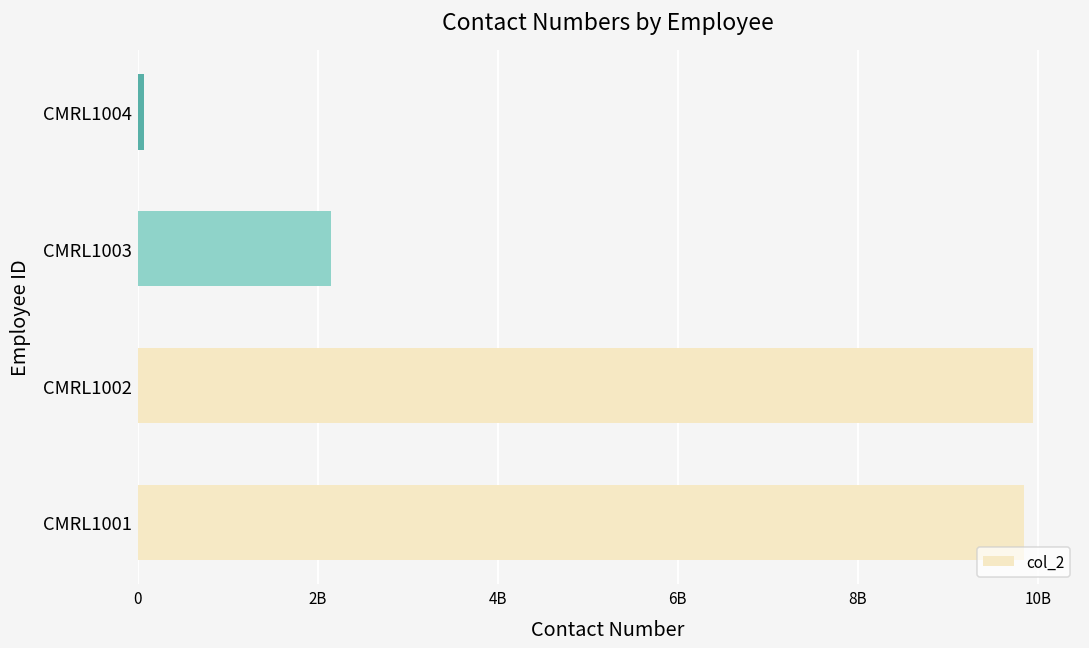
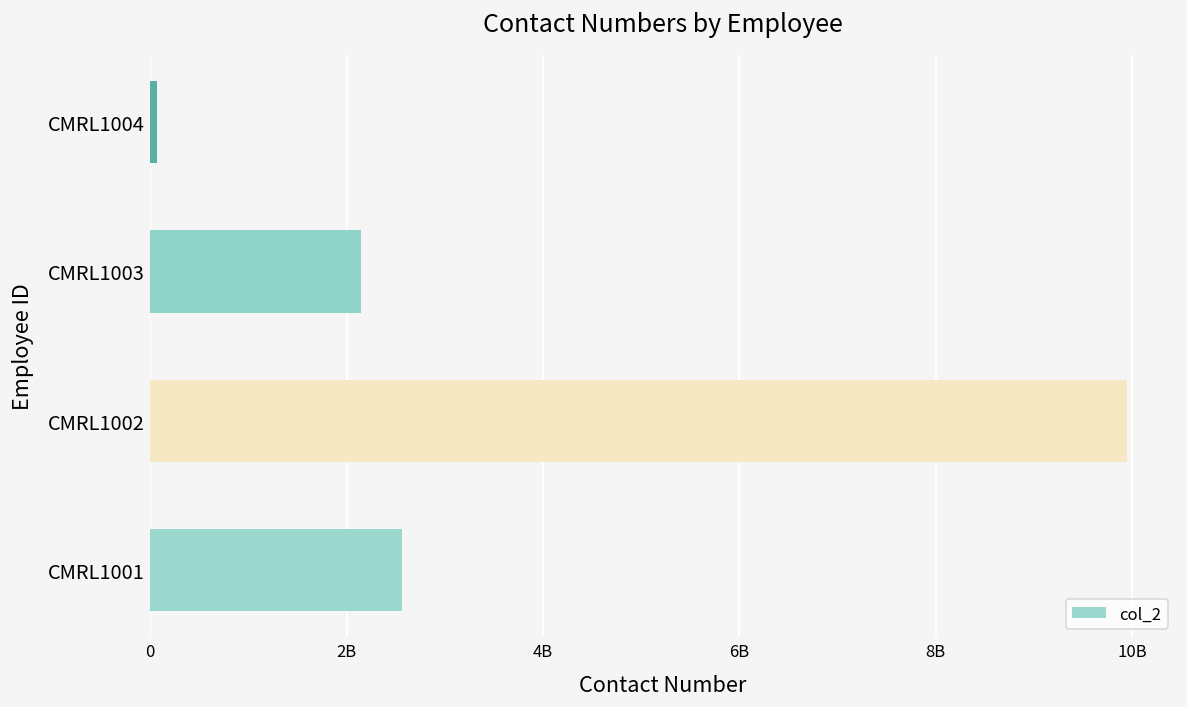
  {
    "CMRL1004": 100000000,
    "CMRL1003": 2200000000,
    "CMRL1002": 9900000000,
-   "CMRL1001": 9800000000
+   "CMRL1001": 2600000000
  }
